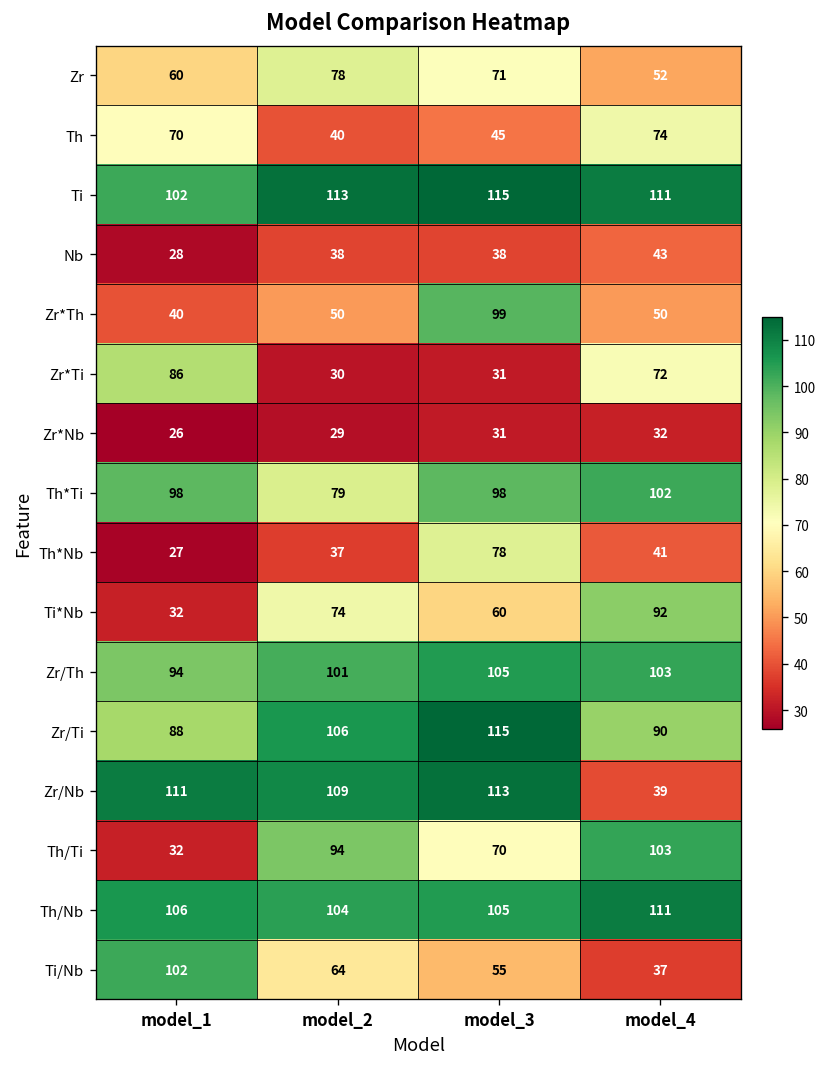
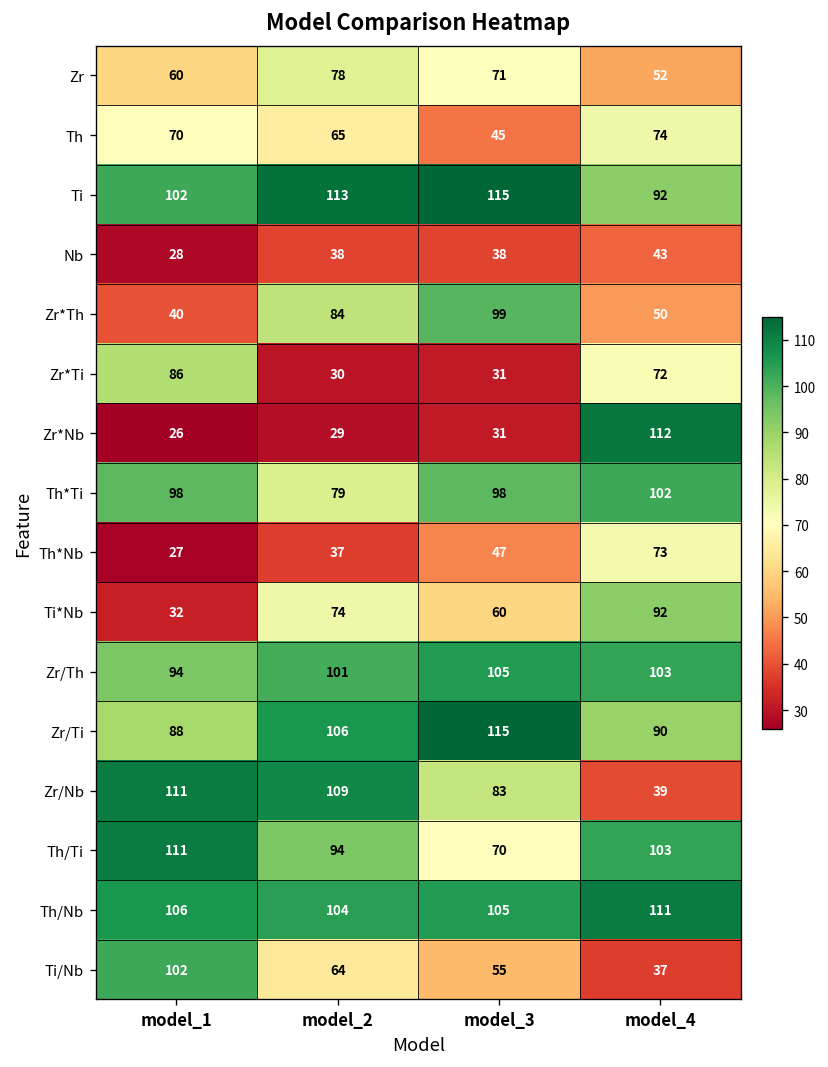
  {
    "Zr": {
      "model_1": 60,
      "model_2": 78,
      "model_3": 71,
      "model_4": 52
    },
    "Th": {
      "model_1": 70,
-     "model_2": 40,
+     "model_2": 65,
      "model_3": 45,
      "model_4": 74
    },
    "Ti": {
      "model_1": 102,
      "model_2": 113,
      "model_3": 115,
-     "model_4": 111
+     "model_4": 92
    },
    "Nb": {
      "model_1": 28,
      "model_2": 38,
      "model_3": 38,
      "model_4": 43
    },
    "Zr*Th": {
      "model_1": 40,
-     "model_2": 50,
+     "model_2": 84,
      "model_3": 99,
      "model_4": 50
    },
    "Zr*Ti": {
      "model_1": 86,
      "model_2": 30,
      "model_3": 31,
      "model_4": 72
    },
    "Zr*Nb": {
      "model_1": 26,
      "model_2": 29,
      "model_3": 31,
-     "model_4": 32
+     "model_4": 112
    },
    "Th*Ti": {
      "model_1": 98,
      "model_2": 79,
      "model_3": 98,
      "model_4": 102
    },
    "Th*Nb": {
      "model_1": 27,
      "model_2": 37,
-     "model_3": 78,
-     "model_4": 41
+     "model_3": 47,
+     "model_4": 73
    },
    "Ti*Nb": {
      "model_1": 32,
      "model_2": 74,
      "model_3": 60,
      "model_4": 92
    },
    "Zr/Th": {
      "model_1": 94,
      "model_2": 101,
      "model_3": 105,
      "model_4": 103
    },
    "Zr/Ti": {
      "model_1": 88,
      "model_2": 106,
      "model_3": 115,
      "model_4": 90
    },
    "Zr/Nb": {
      "model_1": 111,
      "model_2": 109,
-     "model_3": 113,
+     "model_3": 83,
      "model_4": 39
    },
    "Th/Ti": {
-     "model_1": 32,
+     "model_1": 111,
      "model_2": 94,
      "model_3": 70,
      "model_4": 103
    },
    "Th/Nb": {
      "model_1": 106,
      "model_2": 104,
      "model_3": 105,
      "model_4": 111
    },
    "Ti/Nb": {
      "model_1": 102,
      "model_2": 64,
      "model_3": 55,
      "model_4": 37
    }
  }
